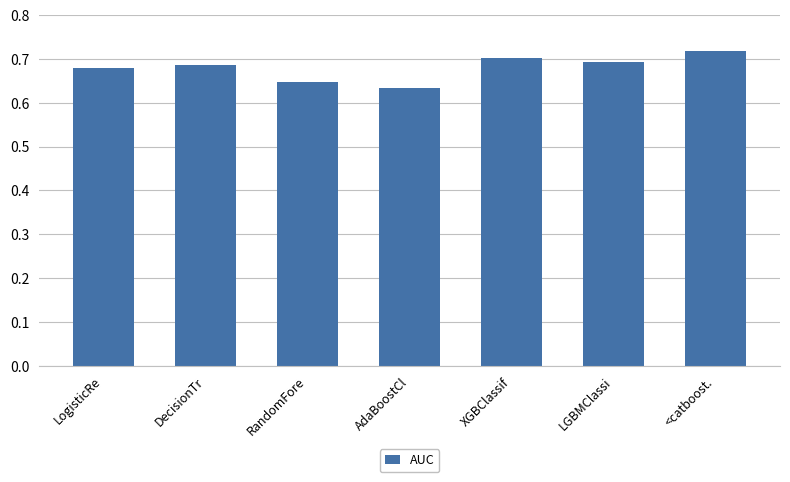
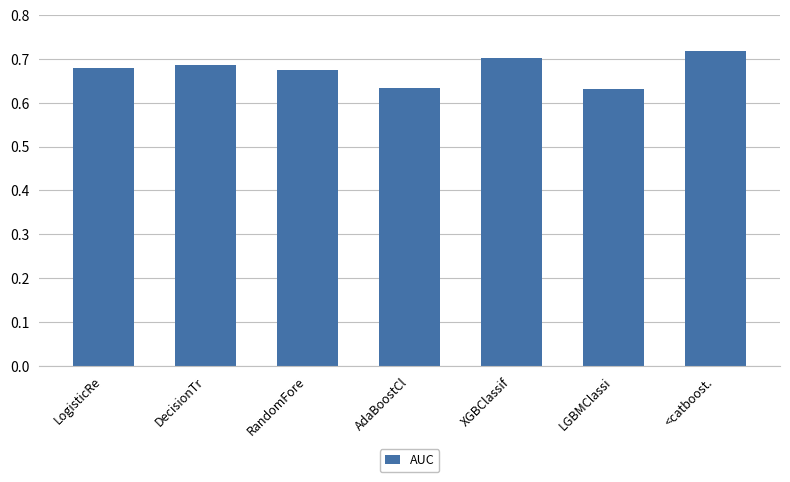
  {
    "LogisticRe": 0.68,
    "DecisionTr": 0.69,
-   "RandomFore": 0.65,
+   "RandomFore": 0.67,
    "AdaBoostCl": 0.63,
    "XGBClassif": 0.70,
-   "LGBMClassi": 0.69,
+   "LGBMClassi": 0.63,
    "<catboost.": 0.72
  }
